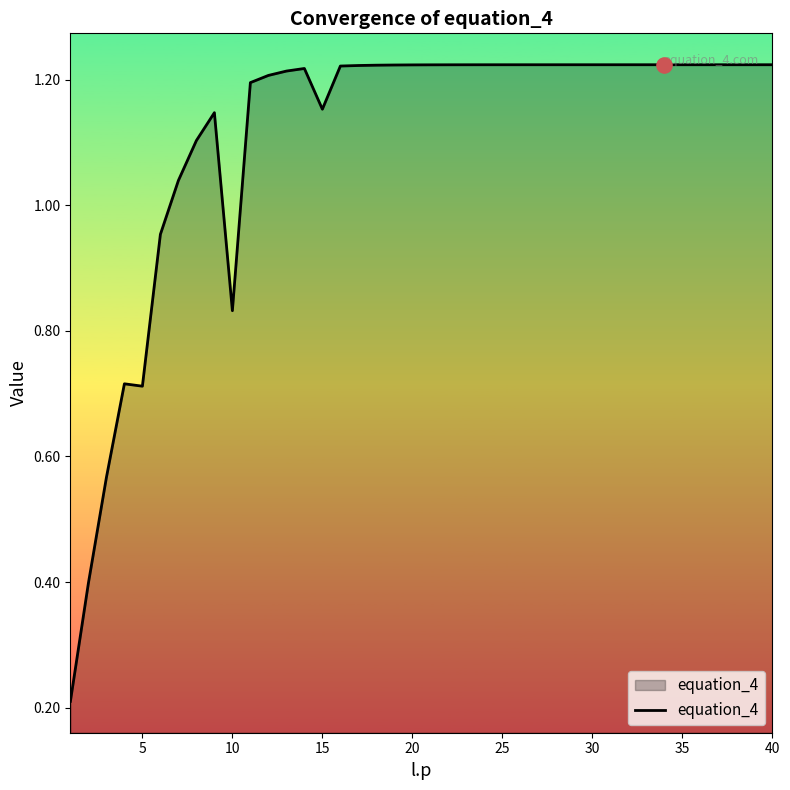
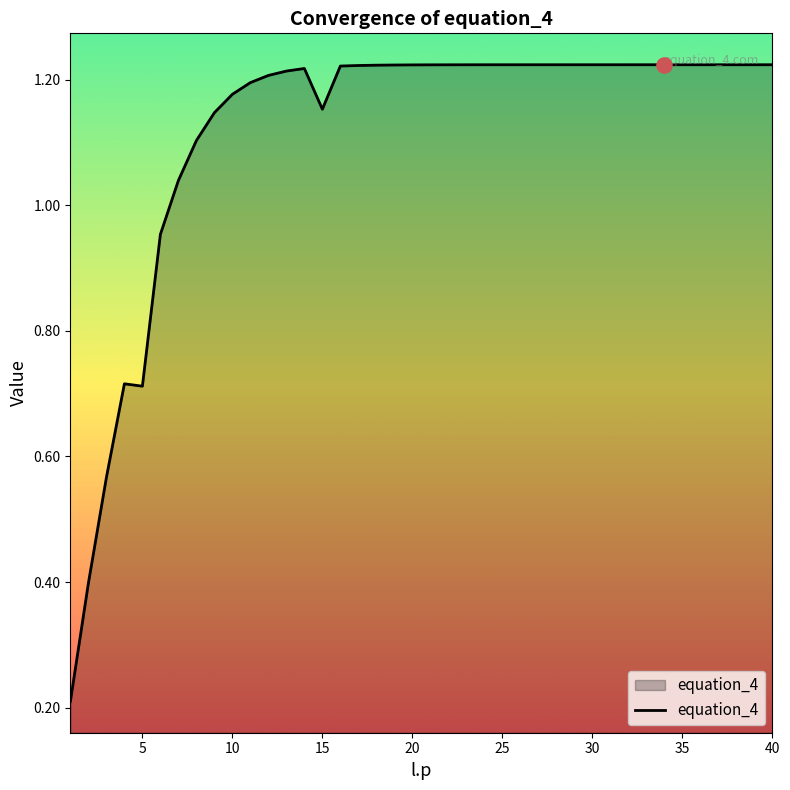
  {
    "equation_4": {
      "5": 0.71,
-     "10": 0.83,
+     "10": 1.18,
      "15": 1.15,
      "20": 1.22,
      "25": 1.22,
      "30": 1.22,
      "40": 1.22
    }
  }
